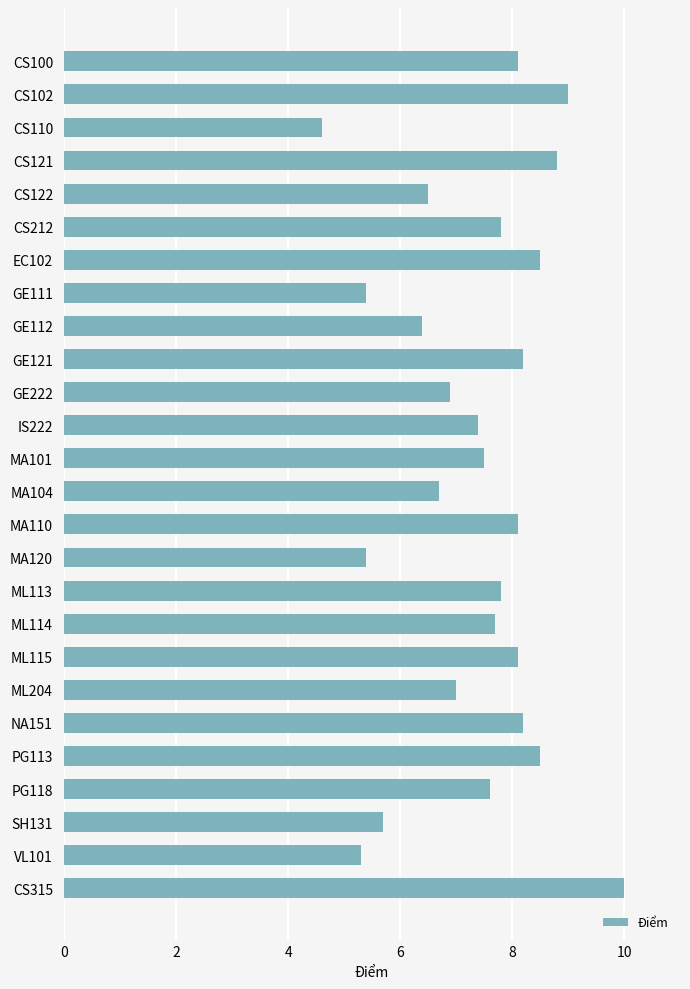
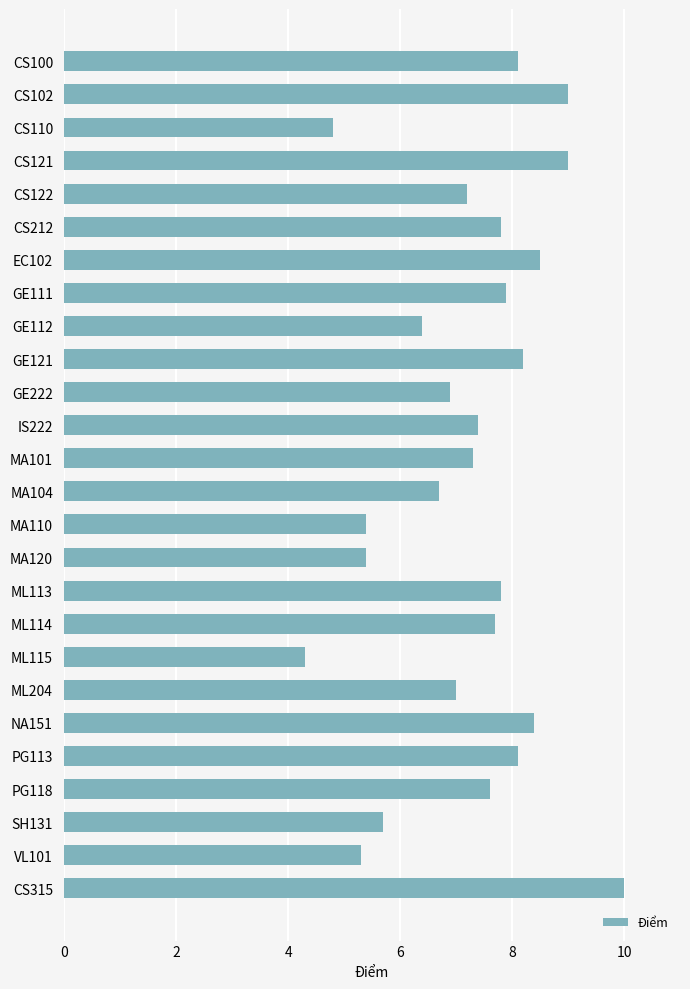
  {
    "CS100": 8.1,
    "CS102": 9.0,
-   "CS110": 4.6,
-   "CS121": 8.8,
-   "CS122": 6.5,
+   "CS110": 4.8,
+   "CS121": 9.0,
+   "CS122": 7.2,
    "CS212": 7.8,
    "EC102": 8.5,
-   "GE111": 5.4,
+   "GE111": 7.9,
    "GE112": 6.4,
    "GE121": 8.2,
    "GE222": 6.9,
    "IS222": 7.4,
-   "MA101": 7.5,
+   "MA101": 7.3,
    "MA104": 6.7,
-   "MA110": 8.1,
+   "MA110": 5.4,
    "MA120": 5.4,
    "ML113": 7.8,
    "ML114": 7.7,
-   "ML115": 8.1,
+   "ML115": 4.3,
    "ML204": 7.0,
-   "NA151": 8.2,
-   "PG113": 8.5,
+   "NA151": 8.4,
+   "PG113": 8.1,
    "PG118": 7.6,
    "SH131": 5.7,
    "VL101": 5.3,
    "CS315": 10.0
  }
